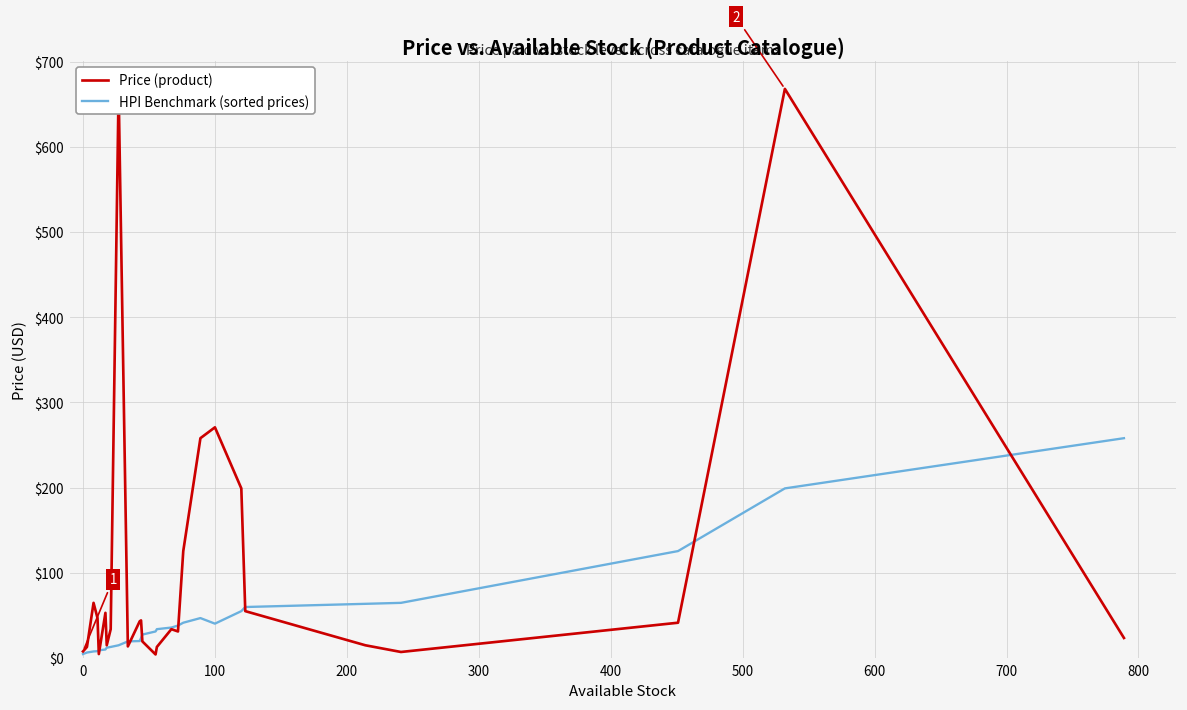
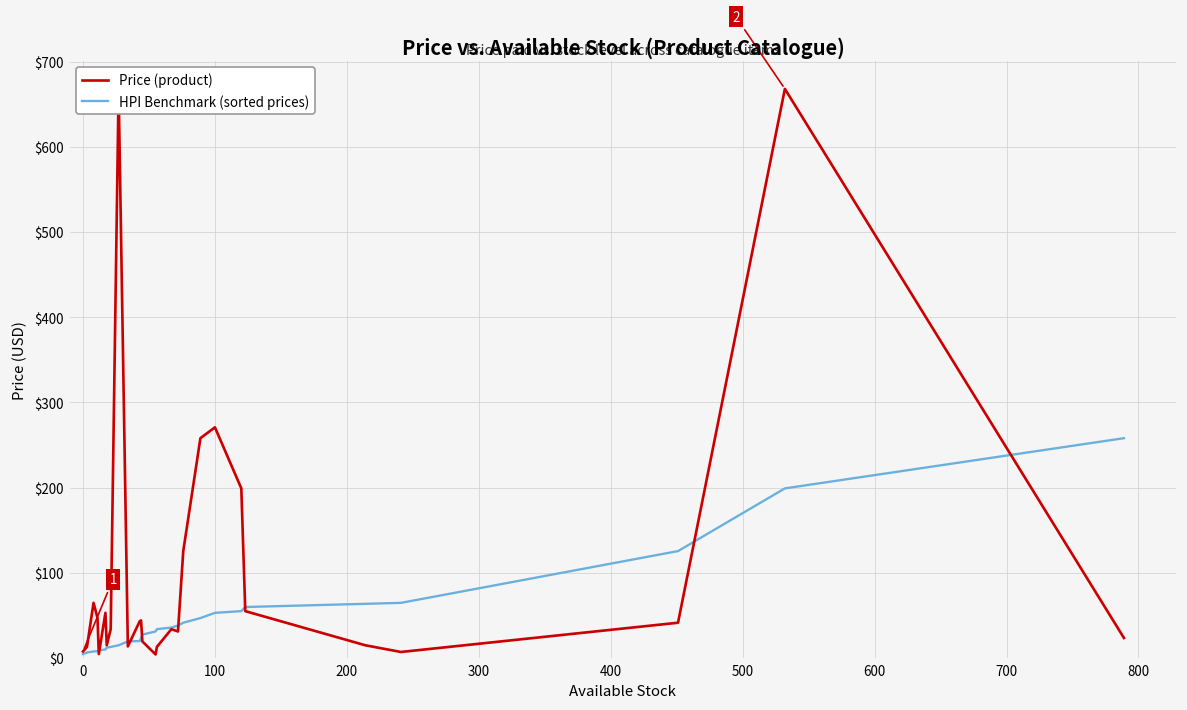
  {
    "Price (product)": {
      "100": "$270"
    },
    "HPI Benchmark (sorted prices)": {
-     "100": "$40"
+     "100": "$50"
    }
  }
